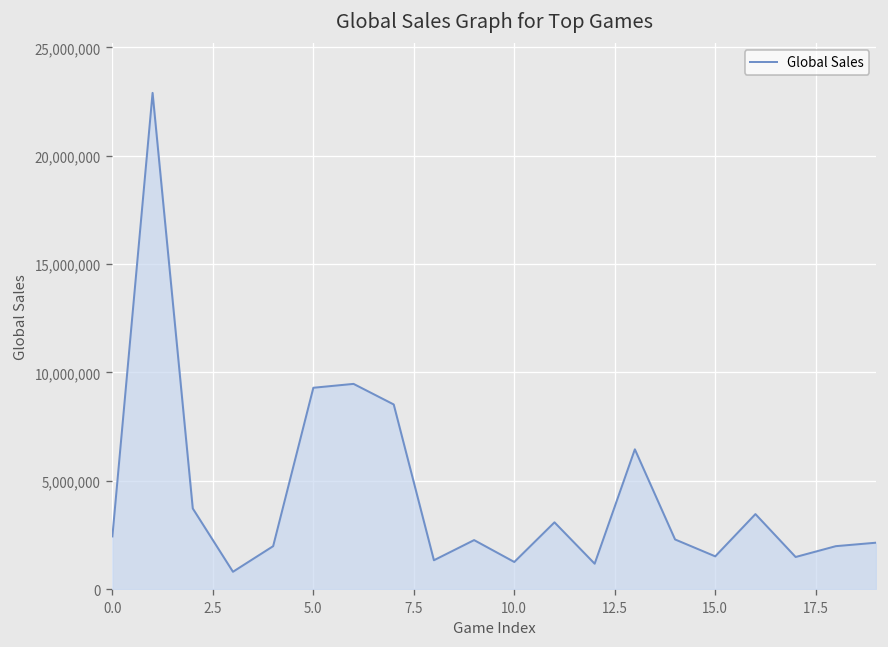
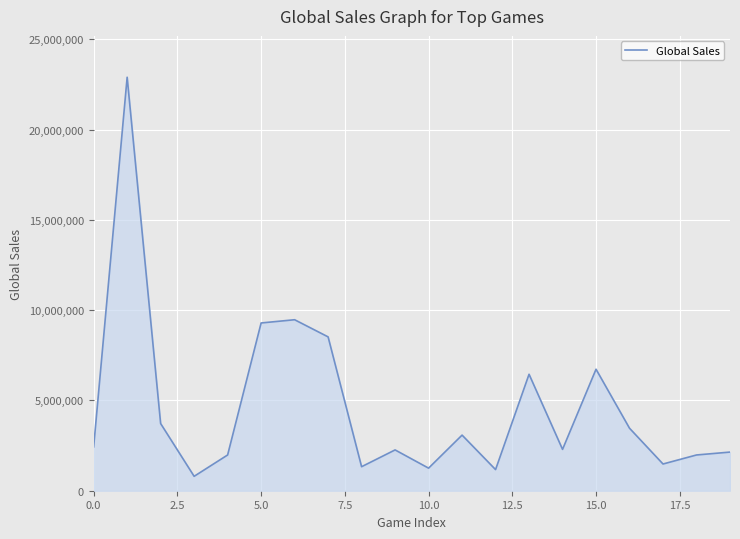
  {
    "0.0": "2,400,000",
    "5.0": "9,300,000",
    "10.0": "1,300,000",
-   "15.0": "1,500,000"
+   "15.0": "6,700,000"
  }
